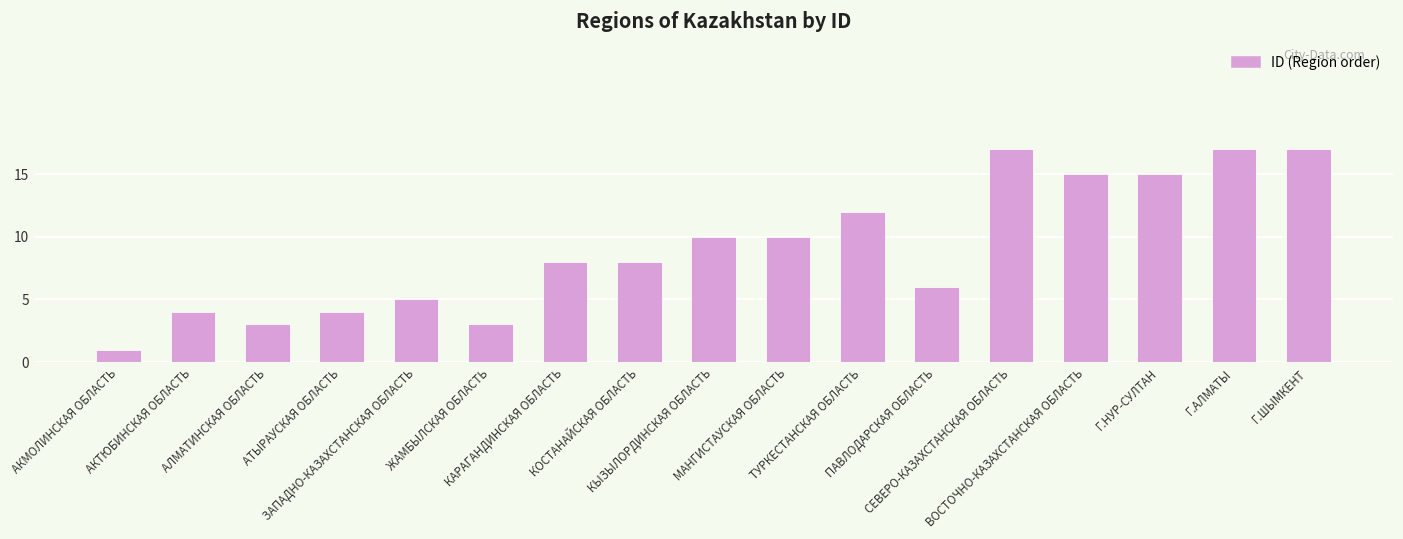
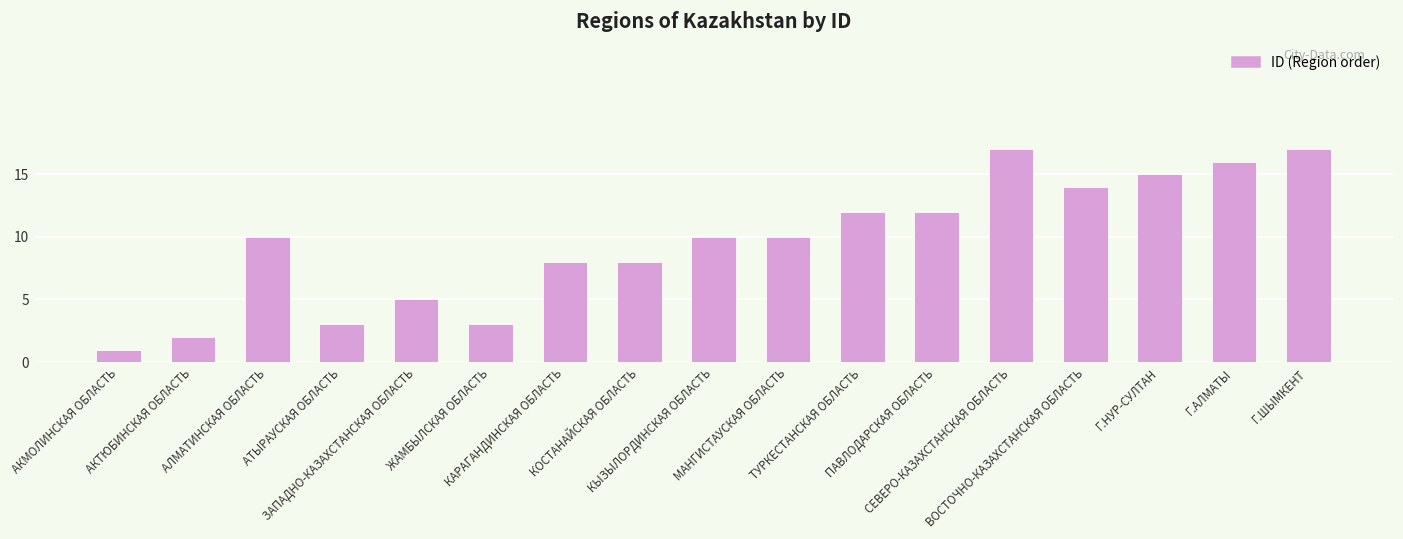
  {
    "АКМОЛИНСКАЯ ОБЛАСТЬ": 1,
-   "АКТЮБИНСКАЯ ОБЛАСТЬ": 4,
-   "АЛМАТИНСКАЯ ОБЛАСТЬ": 3,
-   "АТЫРАУСКАЯ ОБЛАСТЬ": 4,
+   "АКТЮБИНСКАЯ ОБЛАСТЬ": 2,
+   "АЛМАТИНСКАЯ ОБЛАСТЬ": 10,
+   "АТЫРАУСКАЯ ОБЛАСТЬ": 3,
    "ЗАПАДНО-КАЗАХСТАНСКАЯ ОБЛАСТЬ": 5,
    "ЖАМБЫЛСКАЯ ОБЛАСТЬ": 3,
    "КАРАГАНДИНСКАЯ ОБЛАСТЬ": 8,
    "КОСТАНАЙСКАЯ ОБЛАСТЬ": 8,
    "КЫЗЫЛОРДИНСКАЯ ОБЛАСТЬ": 10,
    "МАНГИСТАУСКАЯ ОБЛАСТЬ": 10,
    "ТУРКЕСТАНСКАЯ ОБЛАСТЬ": 12,
-   "ПАВЛОДАРСКАЯ ОБЛАСТЬ": 6,
+   "ПАВЛОДАРСКАЯ ОБЛАСТЬ": 12,
    "СЕВЕРО-КАЗАХСТАНСКАЯ ОБЛАСТЬ": 17,
-   "ВОСТОЧНО-КАЗАХСТАНСКАЯ ОБЛАСТЬ": 15,
+   "ВОСТОЧНО-КАЗАХСТАНСКАЯ ОБЛАСТЬ": 14,
    "Г.НУР-СУЛТАН": 15,
-   "Г.АЛМАТЫ": 17,
+   "Г.АЛМАТЫ": 16,
    "Г.ШЫМКЕНТ": 17
  }
